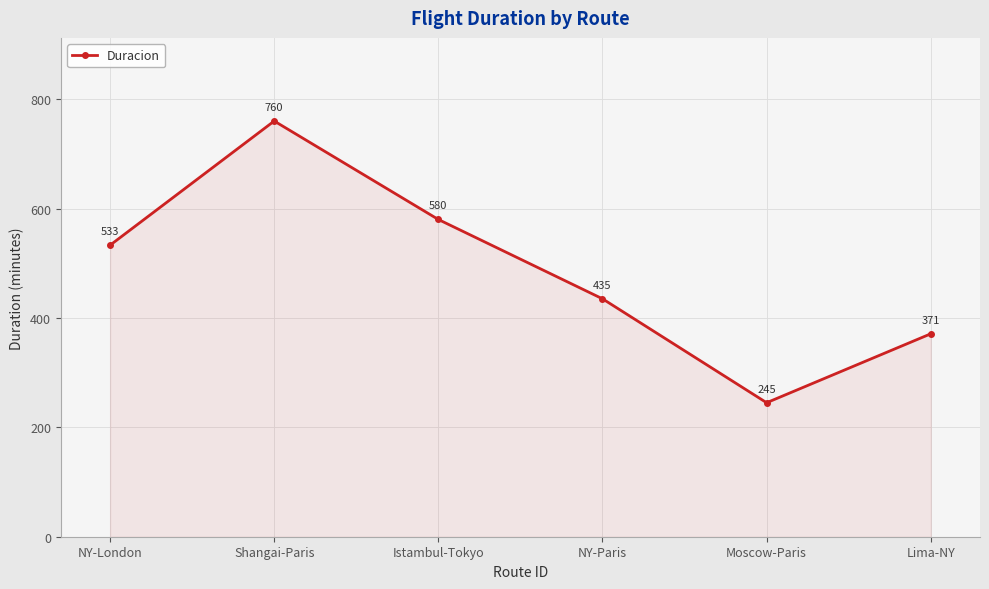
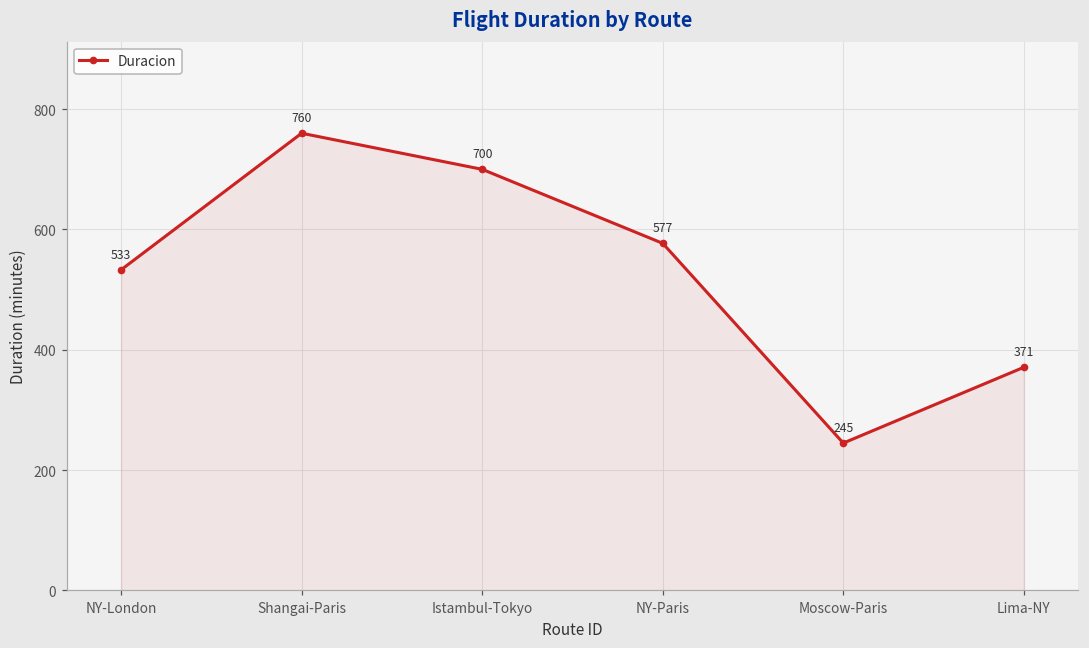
  {
    "NY-London": 533,
    "Shangai-Paris": 760,
-   "Istambul-Tokyo": 580,
-   "NY-Paris": 435,
+   "Istambul-Tokyo": 700,
+   "NY-Paris": 577,
    "Moscow-Paris": 245,
    "Lima-NY": 371
  }
